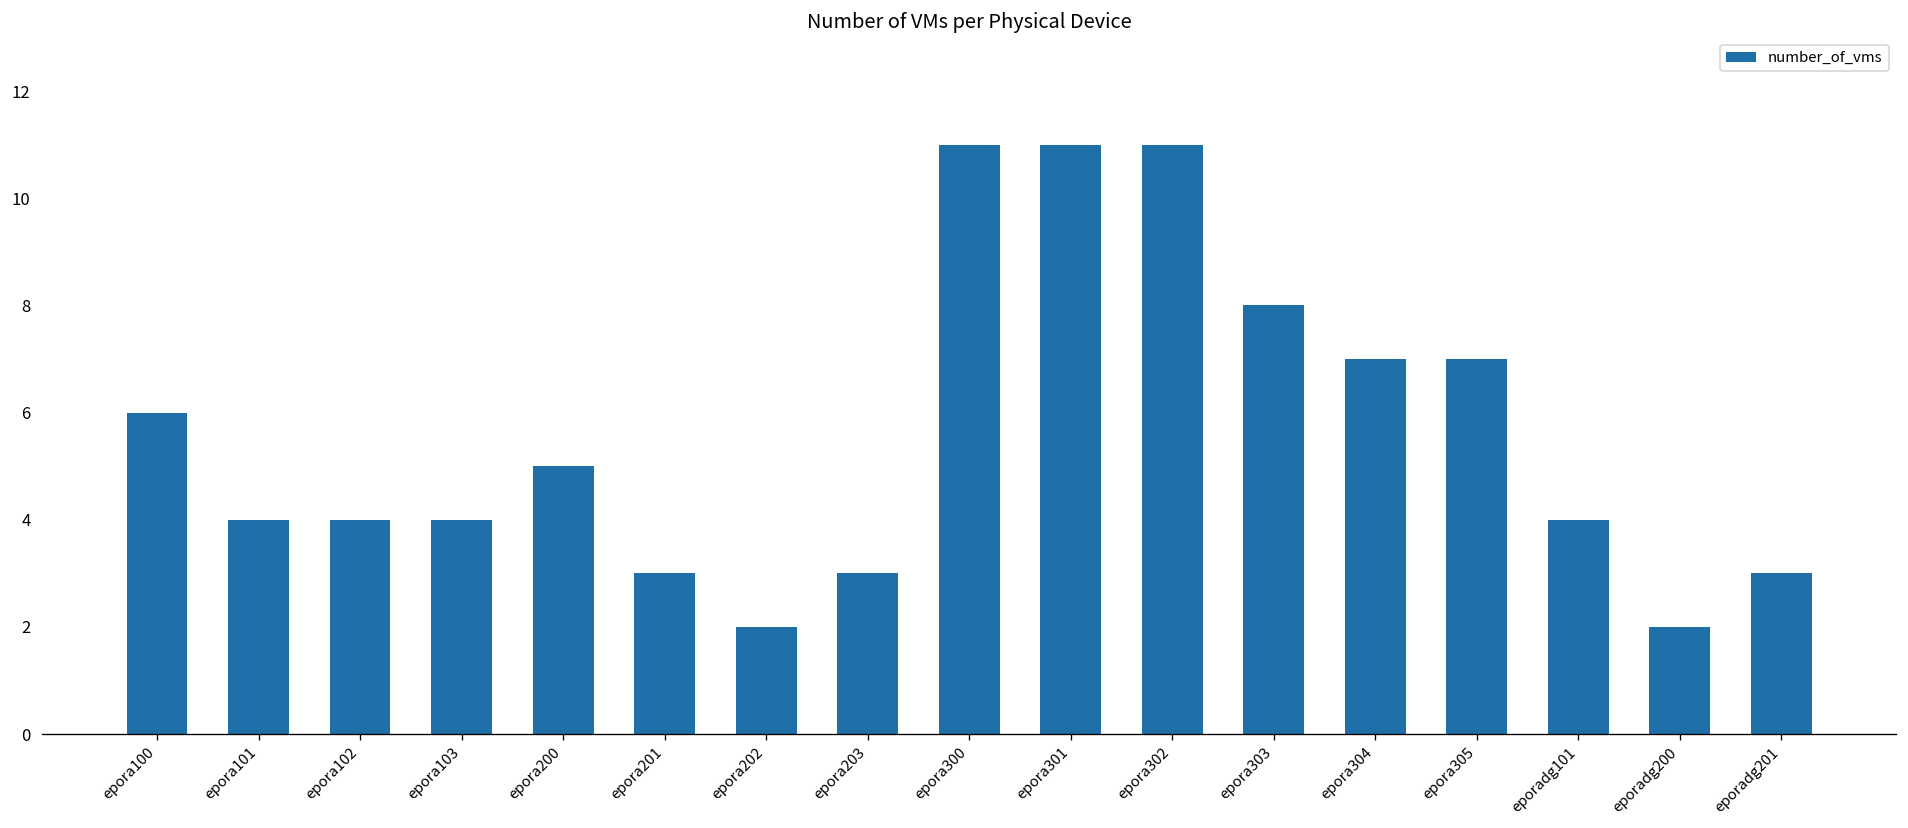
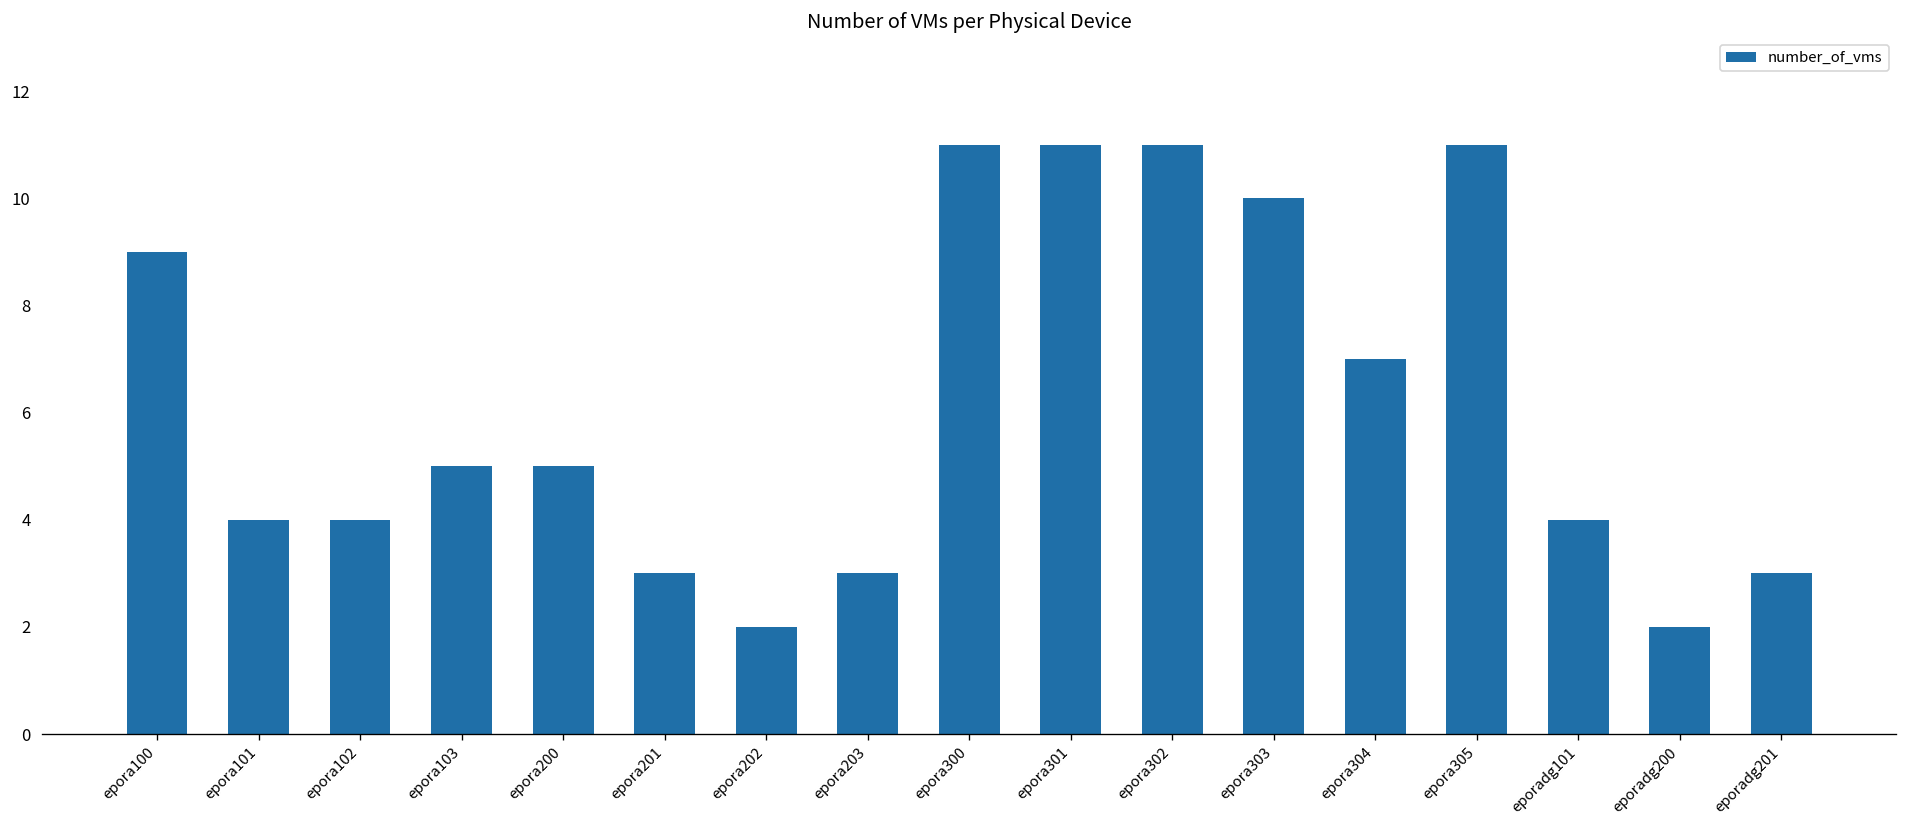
  {
-   "epora100": 6,
+   "epora100": 9,
    "epora101": 4,
    "epora102": 4,
-   "epora103": 4,
+   "epora103": 5,
    "epora200": 5,
    "epora201": 3,
    "epora202": 2,
    "epora203": 3,
    "epora300": 11,
    "epora301": 11,
    "epora302": 11,
-   "epora303": 8,
+   "epora303": 10,
    "epora304": 7,
-   "epora305": 7,
+   "epora305": 11,
    "eporadg101": 4,
    "eporadg200": 2,
    "eporadg201": 3
  }
